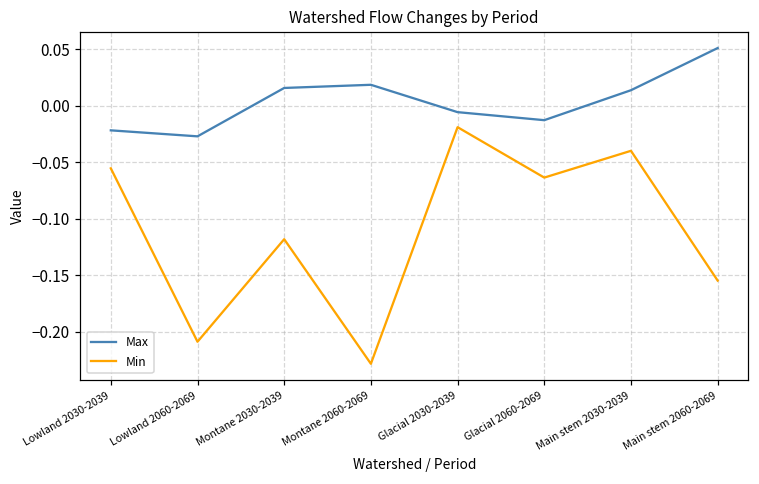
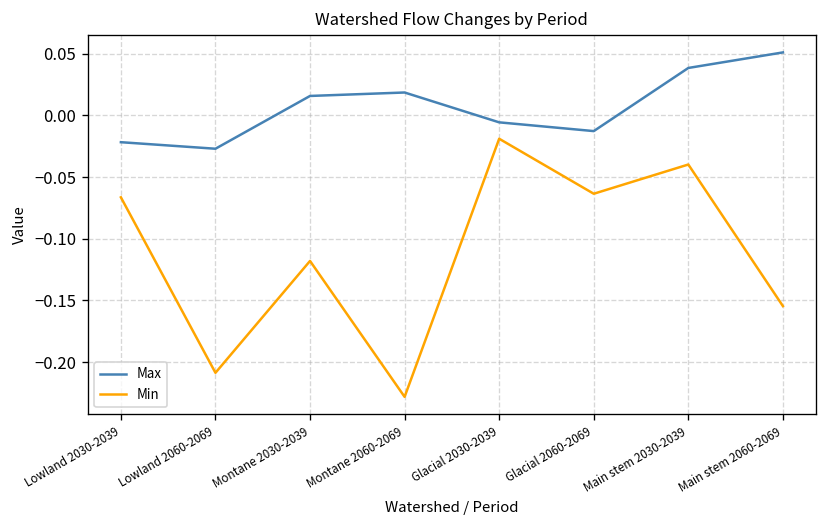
  {
    "Max": {
      "Lowland 2030-2039": -0.022,
      "Lowland 2060-2069": -0.027,
      "Montane 2030-2039": 0.016,
      "Montane 2060-2069": 0.019,
      "Glacial 2030-2039": -0.006,
      "Glacial 2060-2069": -0.013,
-     "Main stem 2030-2039": 0.014,
+     "Main stem 2030-2039": 0.039,
      "Main stem 2060-2069": 0.051
    },
    "Min": {
-     "Lowland 2030-2039": -0.055,
+     "Lowland 2030-2039": -0.066,
      "Lowland 2060-2069": -0.209,
      "Montane 2030-2039": -0.118,
      "Montane 2060-2069": -0.228,
      "Glacial 2030-2039": -0.019,
      "Glacial 2060-2069": -0.064,
      "Main stem 2030-2039": -0.040,
      "Main stem 2060-2069": -0.155
    }
  }
